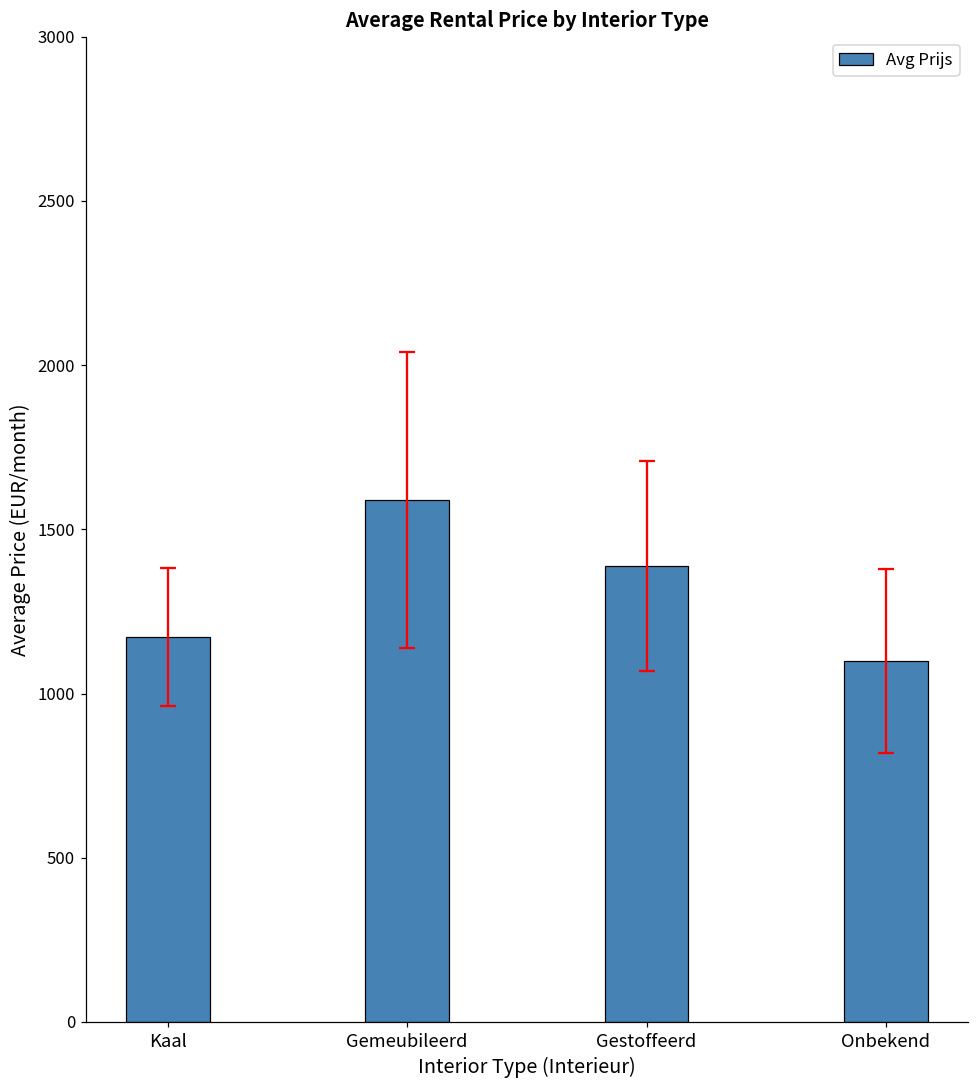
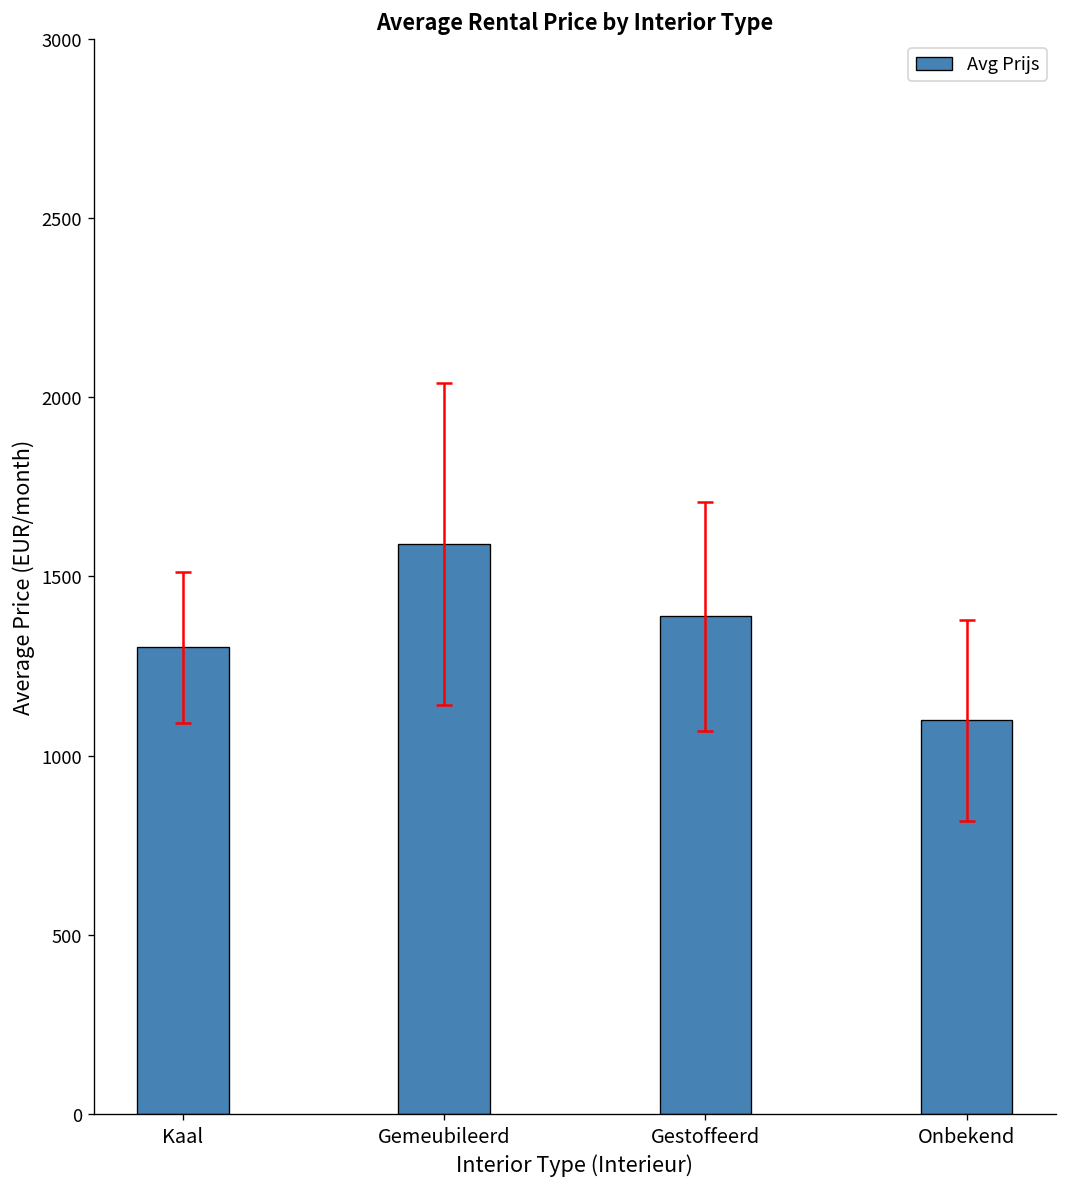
  {
    "Avg Prijs": {
-     "Kaal": 1170,
+     "Kaal": 1300,
      "Gemeubileerd": 1590,
      "Gestoffeerd": 1390,
      "Onbekend": 1100
    }
  }
